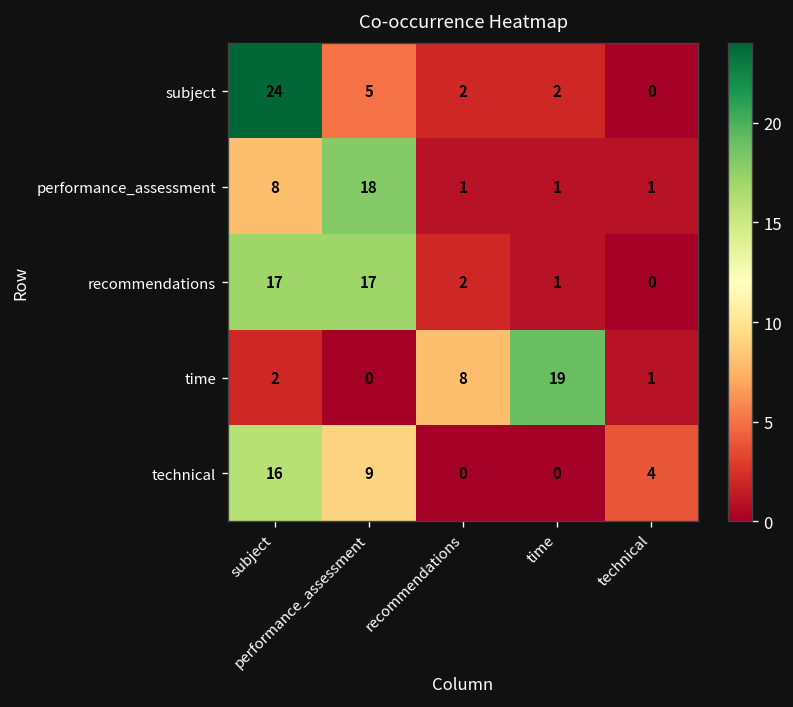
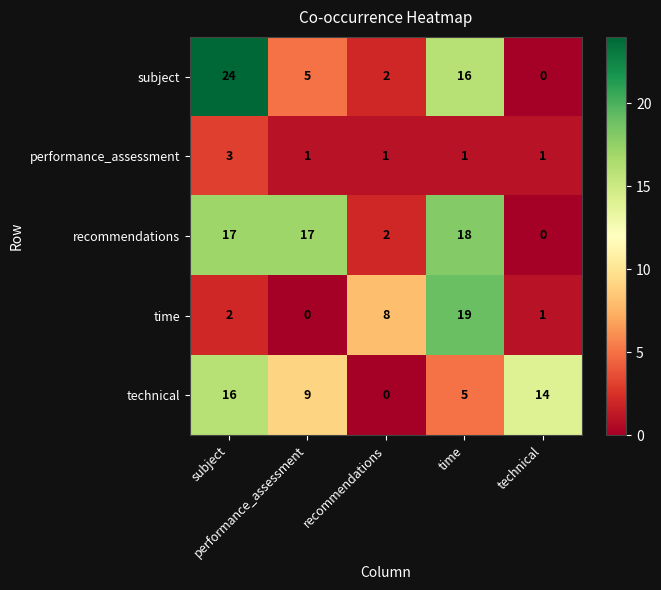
  {
    "subject": {
      "subject": 24,
      "performance_assessment": 5,
      "recommendations": 2,
-     "time": 2,
+     "time": 16,
      "technical": 0
    },
    "performance_assessment": {
-     "subject": 8,
-     "performance_assessment": 18,
+     "subject": 3,
+     "performance_assessment": 1,
      "recommendations": 1,
      "time": 1,
      "technical": 1
    },
    "recommendations": {
      "subject": 17,
      "performance_assessment": 17,
      "recommendations": 2,
-     "time": 1,
+     "time": 18,
      "technical": 0
    },
    "time": {
      "subject": 2,
      "performance_assessment": 0,
      "recommendations": 8,
      "time": 19,
      "technical": 1
    },
    "technical": {
      "subject": 16,
      "performance_assessment": 9,
      "recommendations": 0,
-     "time": 0,
-     "technical": 4
+     "time": 5,
+     "technical": 14
    }
  }
